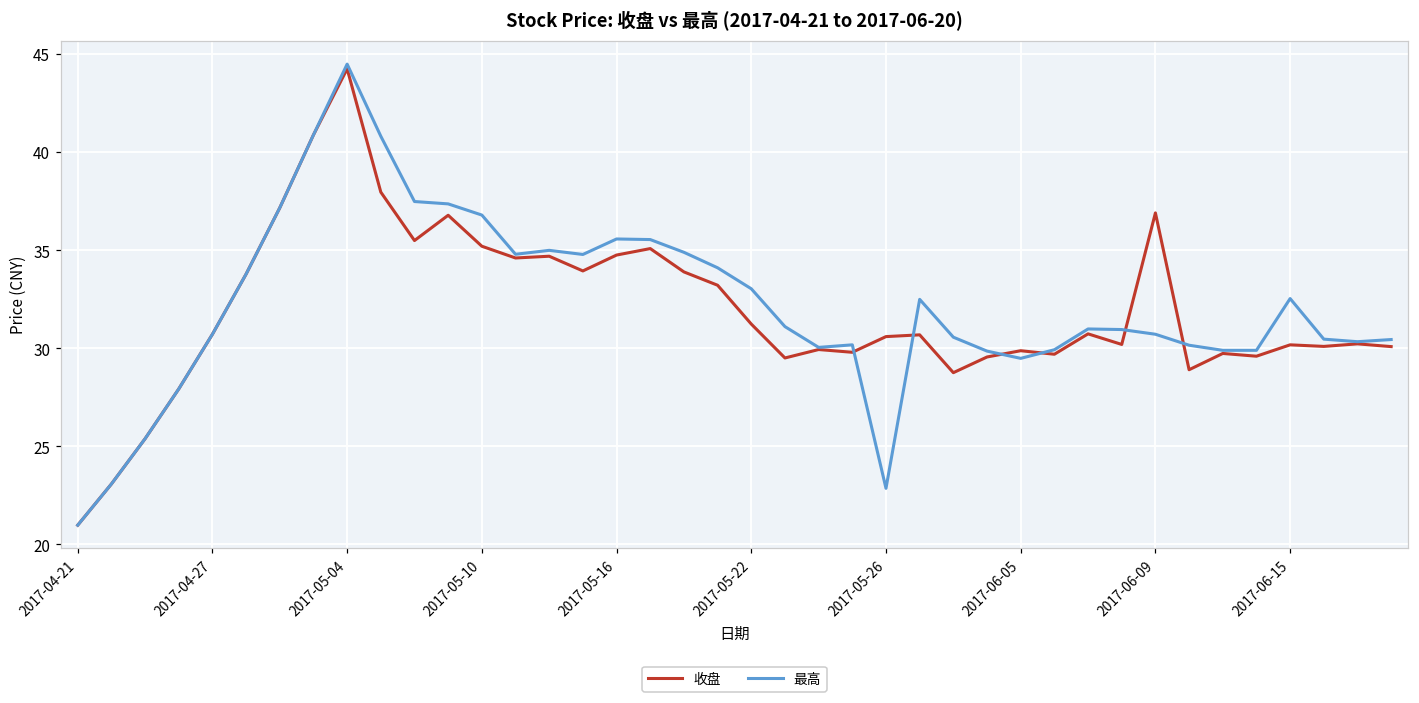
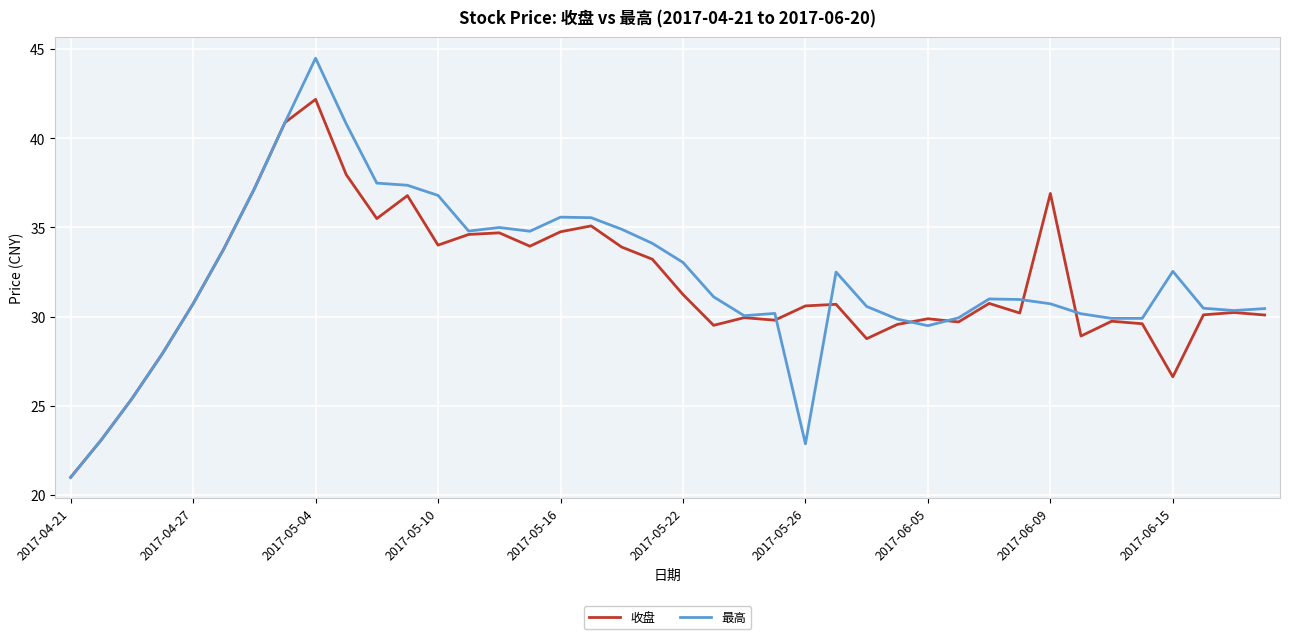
  {
    "收盘": {
-     "2017-05-04": 44.3,
-     "2017-05-10": 35.2,
+     "2017-05-04": 42.2,
+     "2017-05-10": 34.0,
      "2017-05-16": 34.8,
      "2017-05-22": 31.2,
      "2017-05-26": 30.6,
      "2017-06-05": 29.9,
      "2017-06-09": 36.9,
-     "2017-06-15": 30.2
+     "2017-06-15": 26.6
    },
    "最高": {
      "2017-05-04": 44.5,
      "2017-05-10": 36.8,
      "2017-05-16": 35.6,
      "2017-05-22": 33.0,
      "2017-05-26": 22.9,
      "2017-06-05": 29.5,
      "2017-06-09": 30.7,
      "2017-06-15": 32.5
    }
  }
